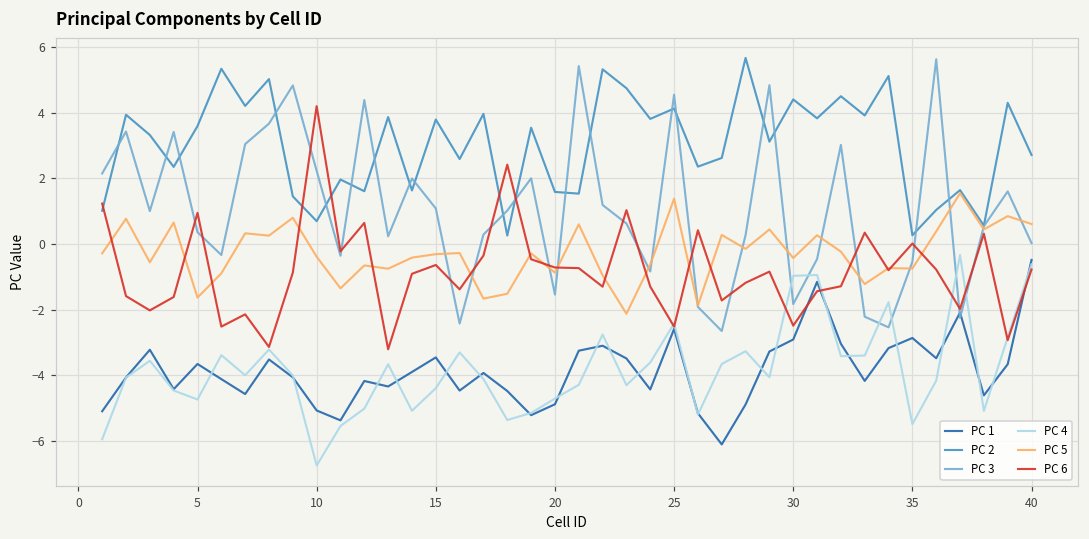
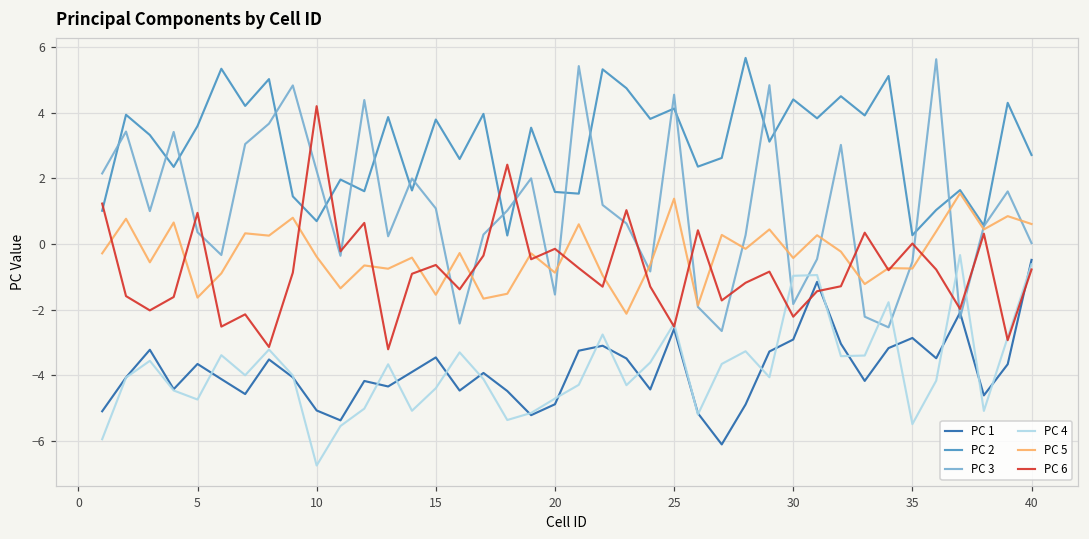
  {
    "PC 1": {
      "5": -3.7,
      "10": -5.1,
      "15": -3.5,
      "20": -4.9,
      "30": -2.9,
      "35": -2.9,
      "40": -0.5
    },
    "PC 4": {
      "5": -4.7,
      "10": -6.7,
      "15": -4.4,
      "20": -4.7,
      "25": -2.4,
      "30": -1.0,
      "35": -5.5,
      "40": -0.6
    },
    "PC 5": {
      "5": -1.6,
      "10": -0.4,
-     "15": -0.3,
+     "15": -1.5,
      "20": -0.9,
      "25": 1.4,
      "30": -0.4,
      "35": -0.7,
      "40": 0.6
    },
    "PC 6": {
      "5": 0.9,
      "10": 4.2,
      "15": -0.6,
-     "20": -0.7,
-     "30": -2.5,
+     "20": -0.1,
+     "30": -2.2,
      "35": 0.0,
      "40": -0.8
    }
  }
